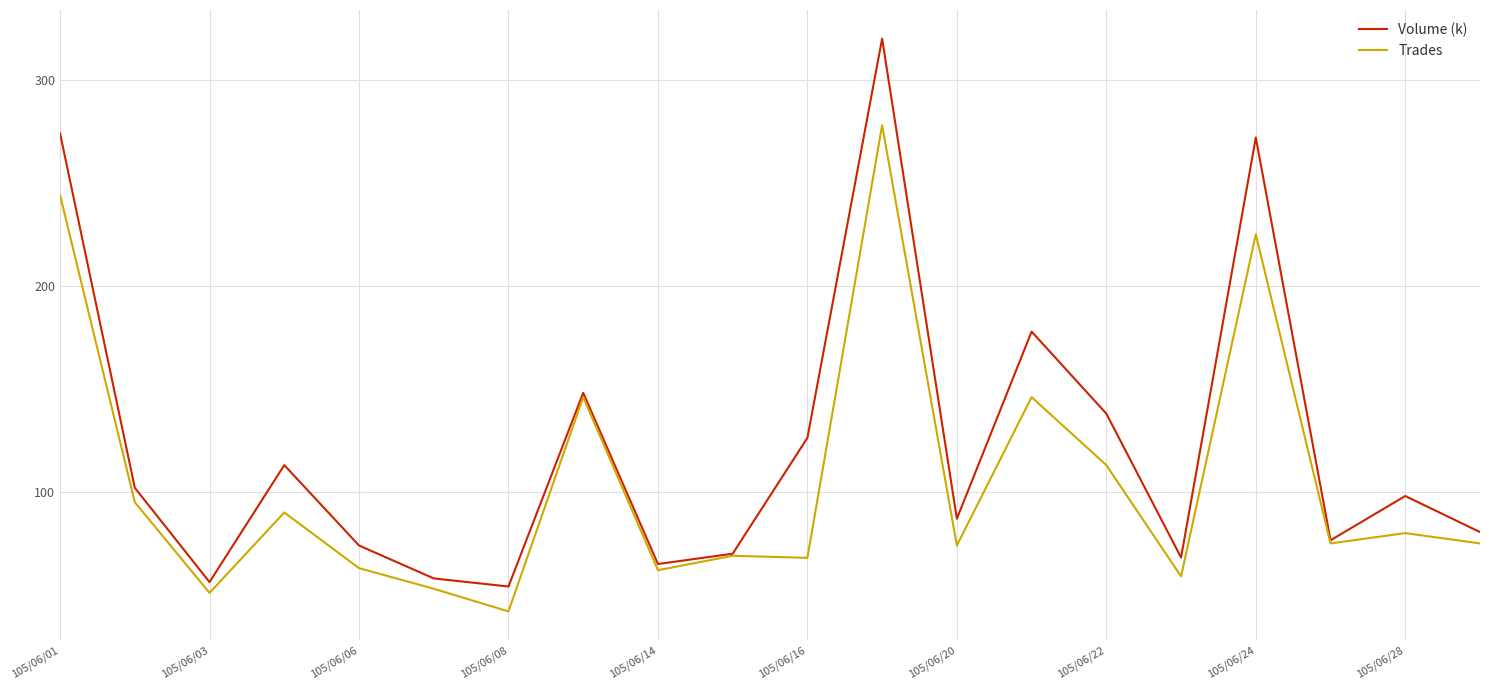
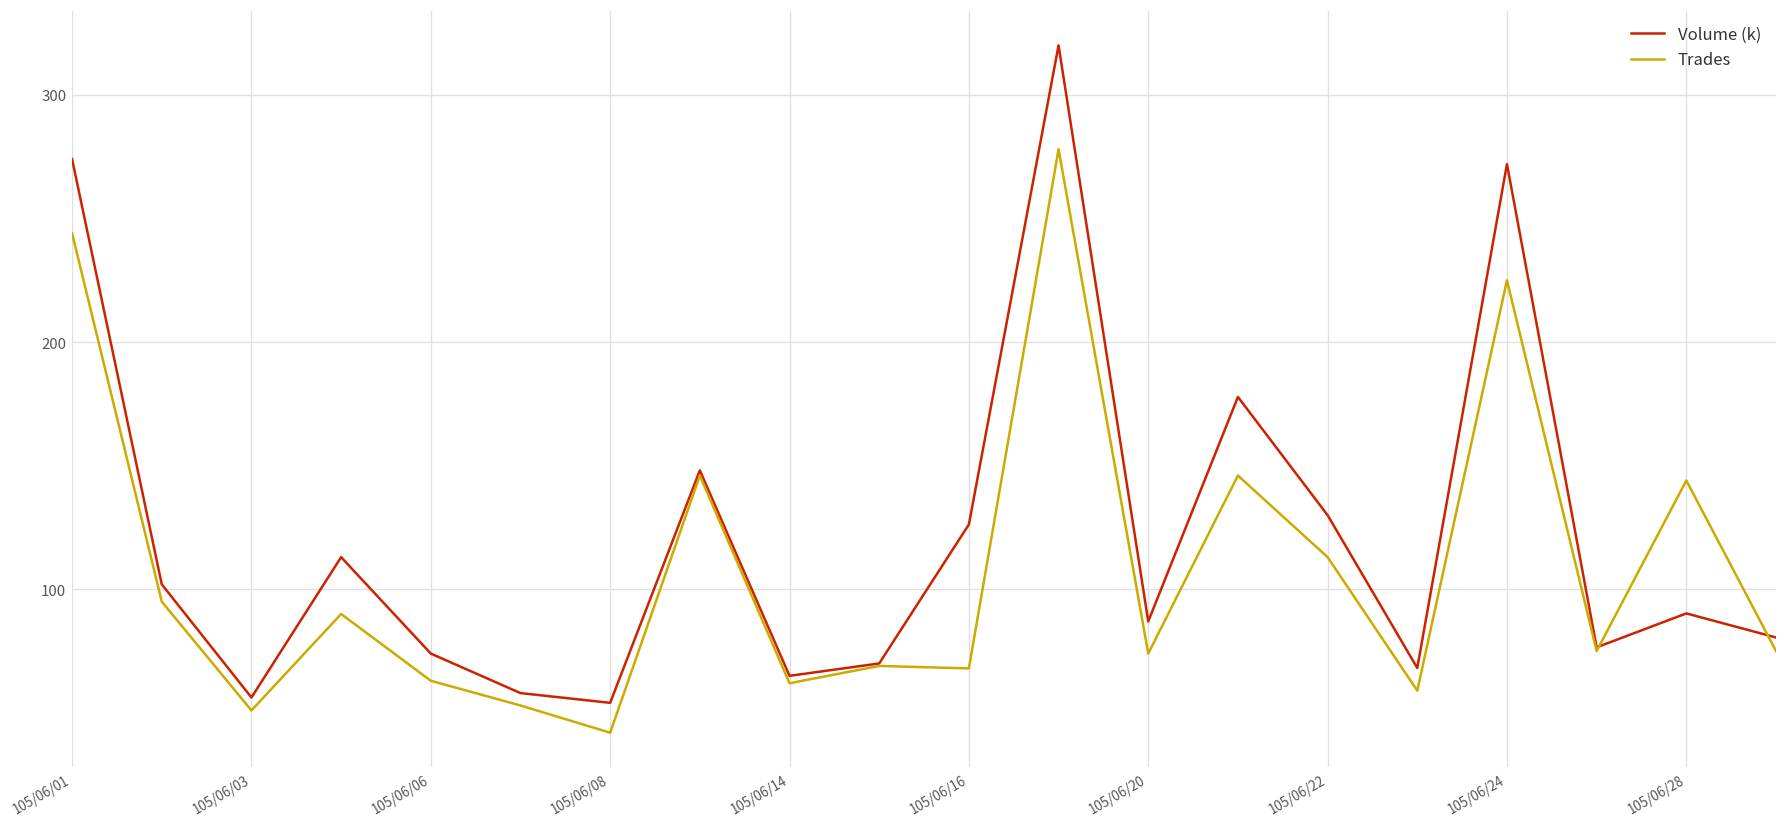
  {
    "Volume (k)": {
      "105/06/01": 274,
      "105/06/03": 56,
      "105/06/06": 74,
      "105/06/08": 54,
      "105/06/14": 65,
      "105/06/16": 126,
      "105/06/20": 87,
-     "105/06/22": 138,
+     "105/06/22": 130,
      "105/06/24": 272,
-     "105/06/28": 98
+     "105/06/28": 90
    },
    "Trades": {
      "105/06/01": 244,
      "105/06/03": 51,
      "105/06/06": 63,
      "105/06/08": 42,
      "105/06/14": 62,
      "105/06/16": 68,
      "105/06/20": 74,
      "105/06/22": 113,
      "105/06/24": 225,
-     "105/06/28": 80
+     "105/06/28": 144
    }
  }
